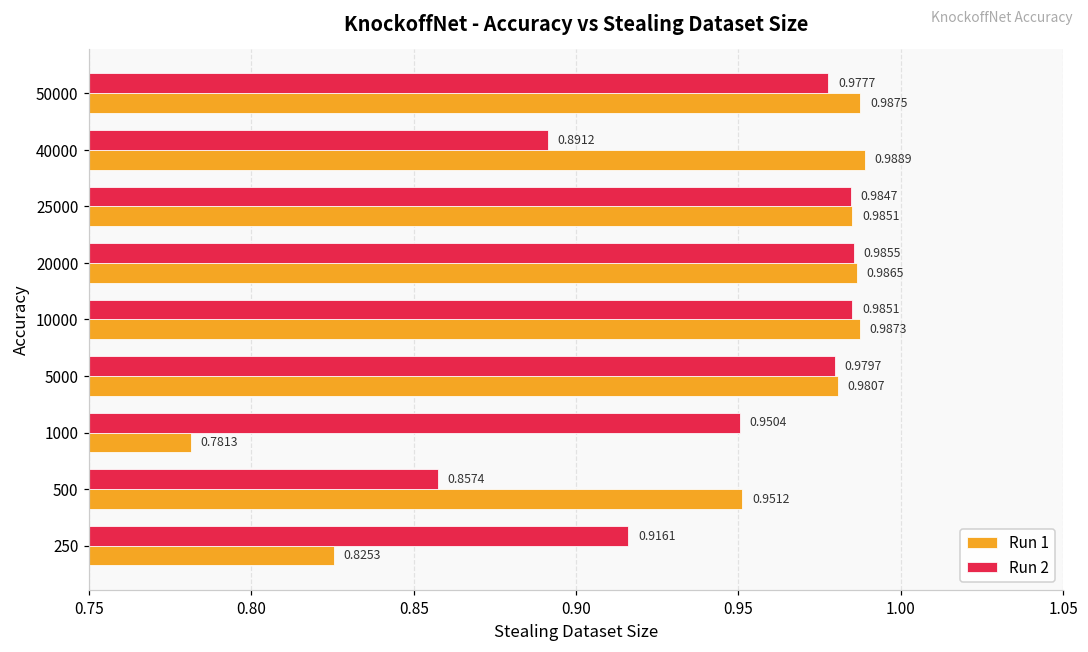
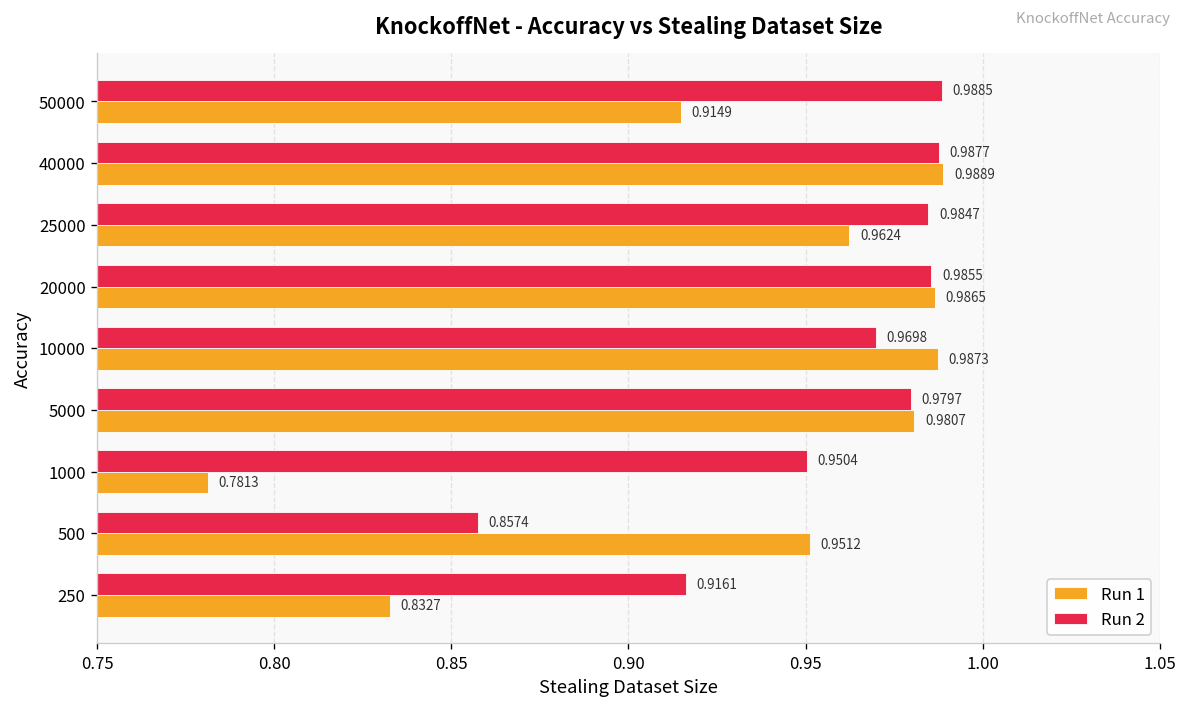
  {
    "Run 1": {
-     "50000": 0.9875,
+     "50000": 0.9149,
      "40000": 0.9889,
-     "25000": 0.9851,
+     "25000": 0.9624,
      "20000": 0.9865,
      "10000": 0.9873,
      "5000": 0.9807,
      "1000": 0.7813,
      "500": 0.9512,
-     "250": 0.8253
+     "250": 0.8327
    },
    "Run 2": {
-     "50000": 0.9777,
-     "40000": 0.8912,
+     "50000": 0.9885,
+     "40000": 0.9877,
      "25000": 0.9847,
      "20000": 0.9855,
-     "10000": 0.9851,
+     "10000": 0.9698,
      "5000": 0.9797,
      "1000": 0.9504,
      "500": 0.8574,
      "250": 0.9161
    }
  }
